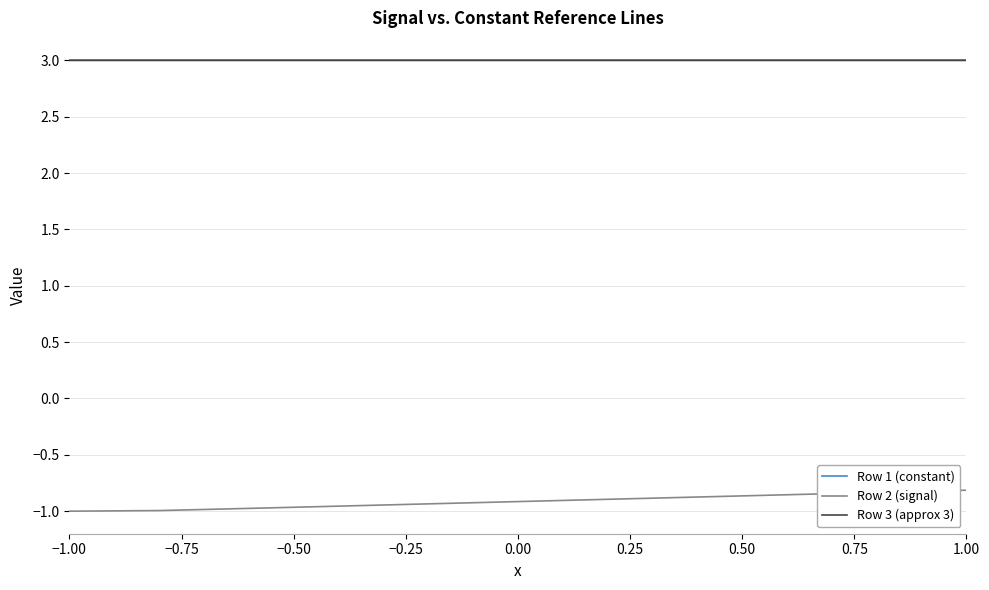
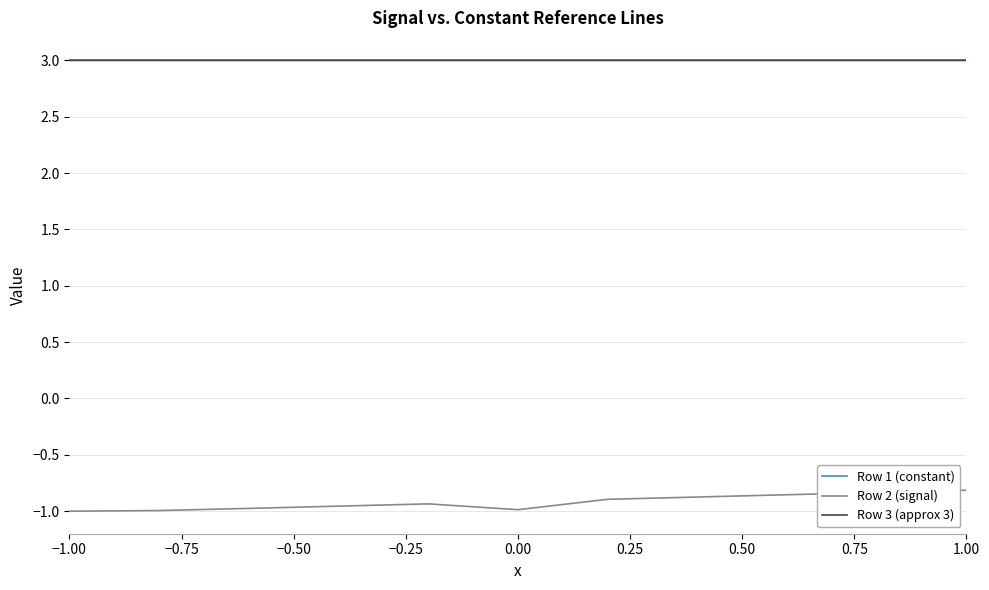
  {
    "Row 3 (approx 3)": {
      "−1.00": 3.00,
      "0.00": 3.00,
      "1.00": 3.00
    },
    "Row 2 (signal)": {
      "−1.00": -1.00,
-     "0.00": -0.91,
+     "0.00": -0.99,
      "1.00": -0.81
    }
  }
